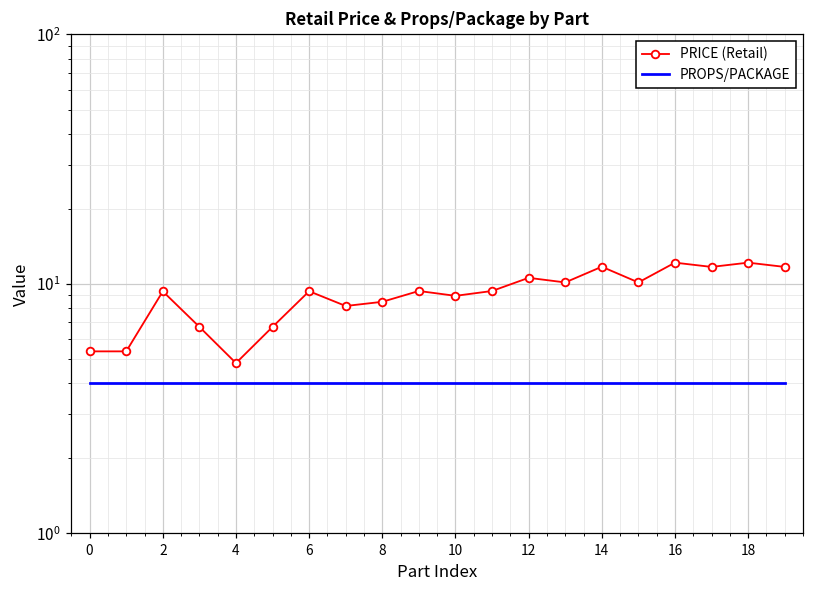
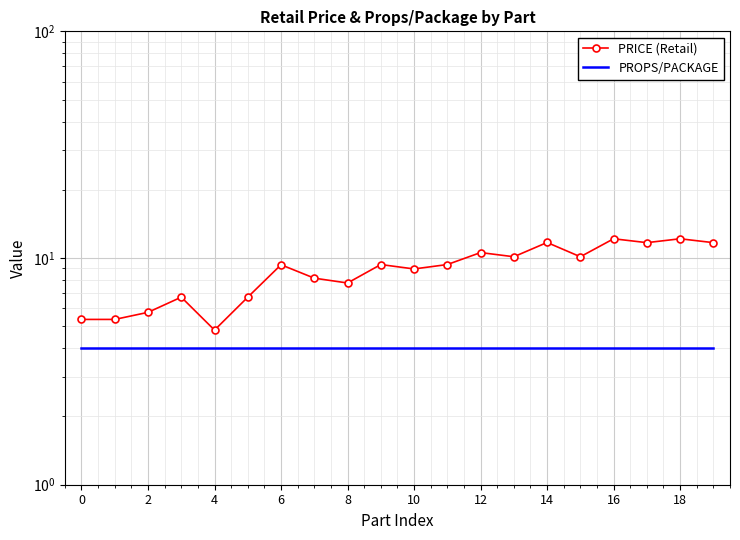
  {
    "PRICE (Retail)": {
      "0": 5.4,
-     "2": 9.3,
+     "2": 5.8,
      "4": 4.8,
      "6": 9.3,
-     "8": 8.5,
+     "8": 7.8,
      "10": 9.0,
      "12": 11,
      "14": 12,
      "16": 12,
      "18": 12
    },
    "PROPS/PACKAGE": {
      "0": 4.0,
      "2": 4.0,
      "4": 4.0,
      "6": 4.0,
      "8": 4.0,
      "10": 4.0,
      "12": 4.0,
      "14": 4.0,
      "16": 4.0,
      "18": 4.0
    }
  }
